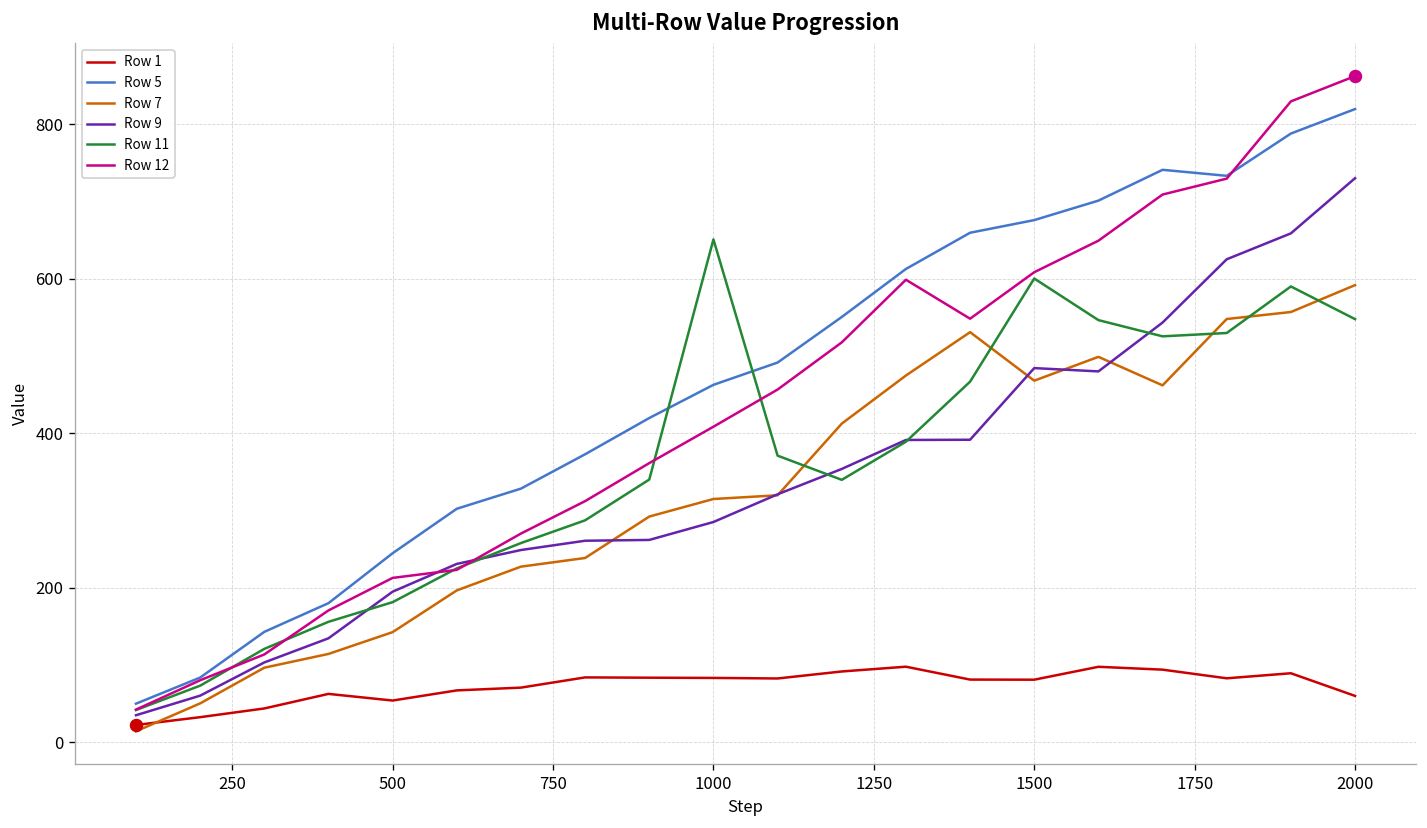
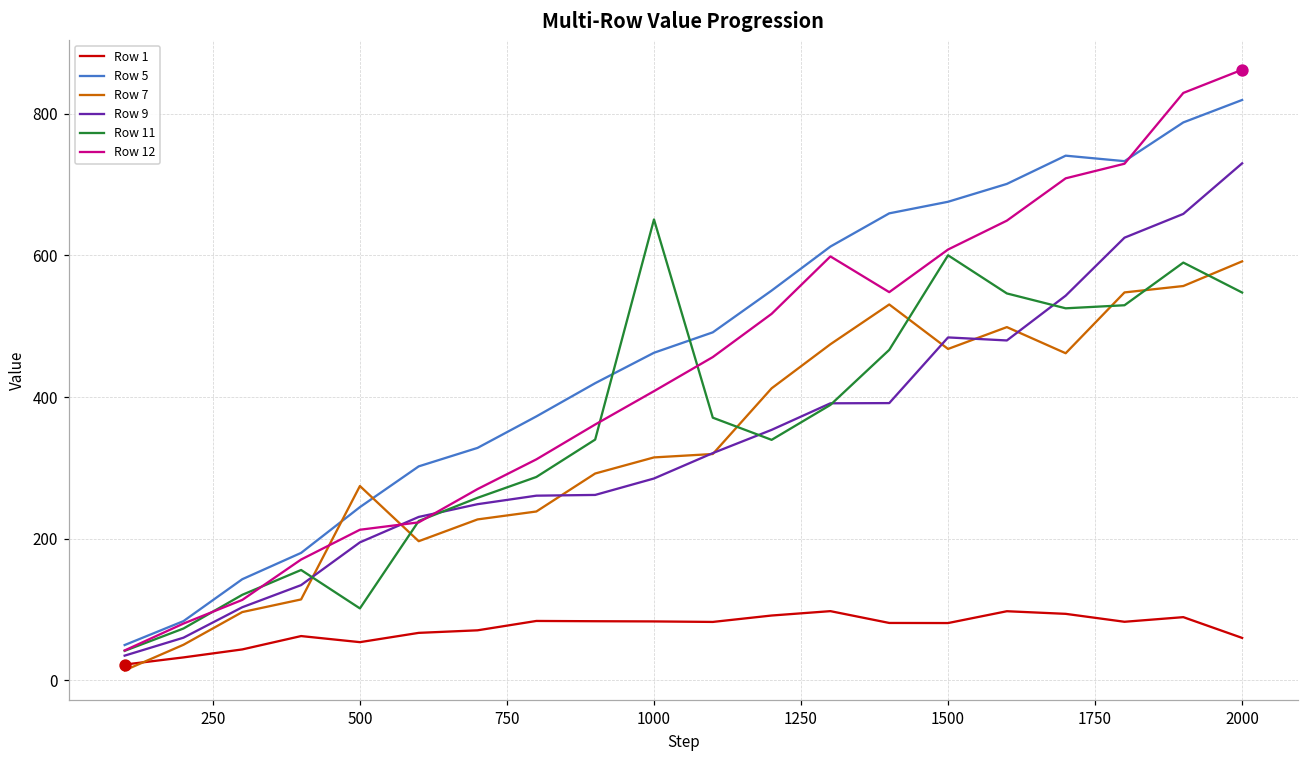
  {
    "Row 5": {
      "500": 240,
      "1000": 460,
      "1500": 680,
      "2000": 820
    },
    "Row 7": {
-     "500": 140,
+     "500": 270,
      "1000": 310,
      "1500": 470,
      "2000": 590
    },
    "Row 9": {
      "500": 190,
      "1000": 280,
      "1500": 480,
      "2000": 730
    },
    "Row 11": {
-     "500": 180,
+     "500": 100,
      "1000": 650,
      "1500": 600,
      "2000": 550
    }
  }
